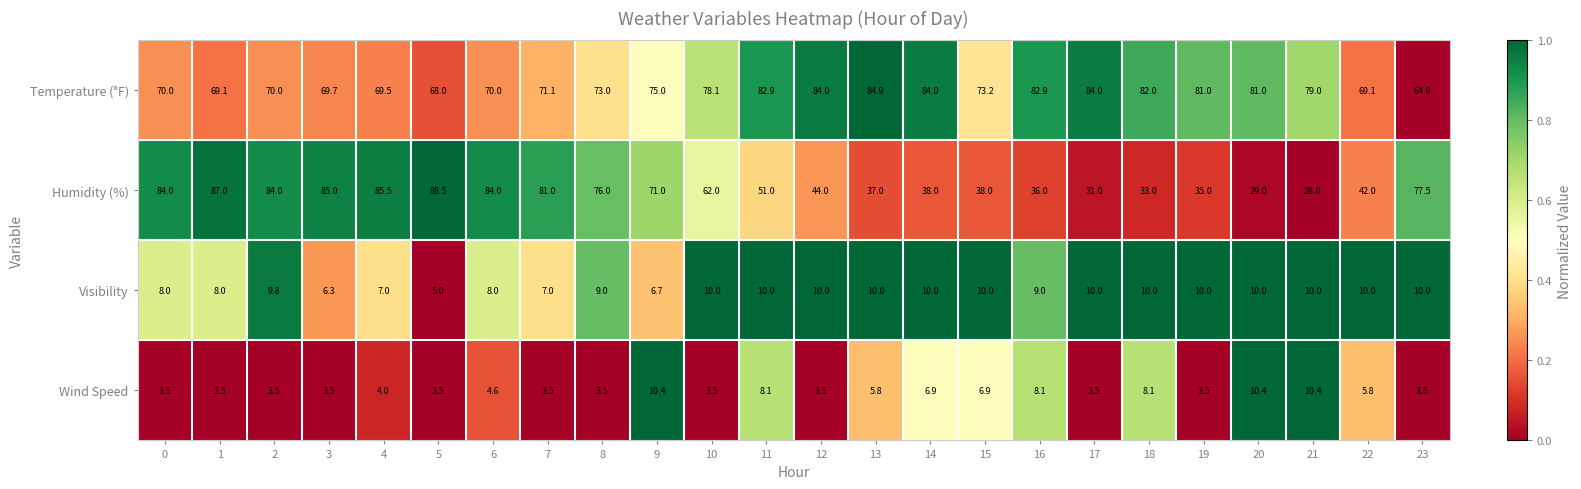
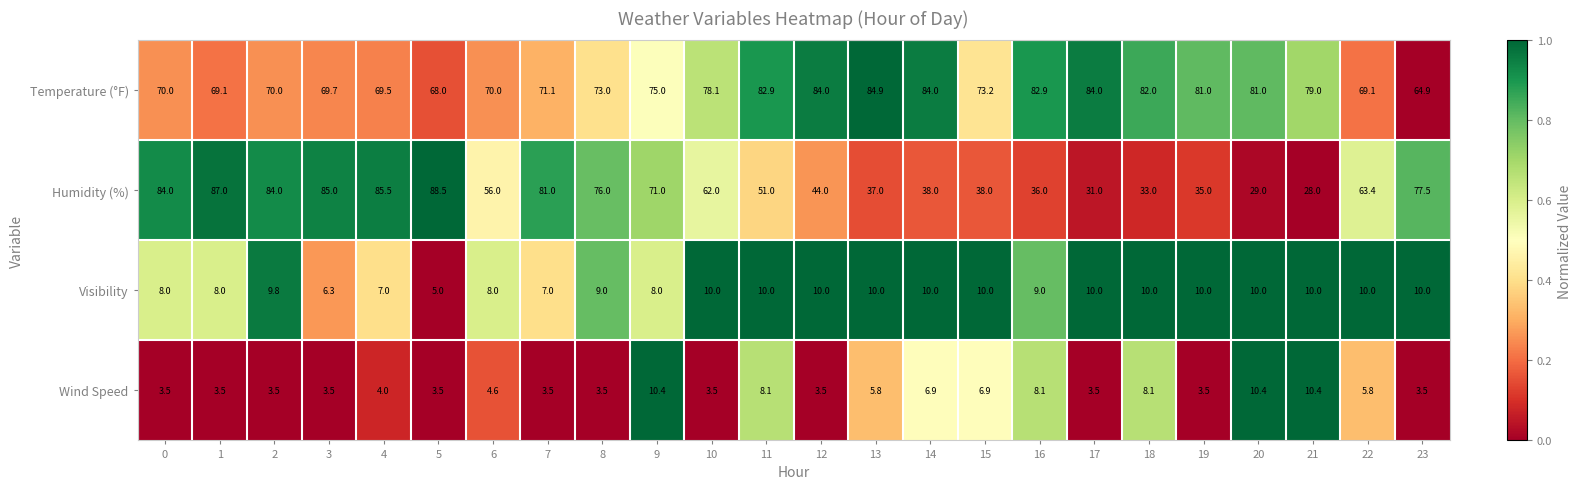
  {
    "Temperature (°F)": {
      "0": 70.0,
      "1": 69.1,
      "2": 70.0,
      "3": 69.7,
      "4": 69.5,
      "5": 68.0,
      "6": 70.0,
      "7": 71.1,
      "8": 73.0,
      "9": 75.0,
      "10": 78.1,
      "11": 82.9,
      "12": 84.0,
      "13": 84.9,
      "14": 84.0,
      "15": 73.2,
      "16": 82.9,
      "17": 84.0,
      "18": 82.0,
      "19": 81.0,
      "20": 81.0,
      "21": 79.0,
      "22": 69.1,
      "23": 64.9
    },
    "Humidity (%)": {
      "0": 84.0,
      "1": 87.0,
      "2": 84.0,
      "3": 85.0,
      "4": 85.5,
      "5": 88.5,
-     "6": 84.0,
+     "6": 56.0,
      "7": 81.0,
      "8": 76.0,
      "9": 71.0,
      "10": 62.0,
      "11": 51.0,
      "12": 44.0,
      "13": 37.0,
      "14": 38.0,
      "15": 38.0,
      "16": 36.0,
      "17": 31.0,
      "18": 33.0,
      "19": 35.0,
      "20": 29.0,
      "21": 28.0,
-     "22": 42.0,
+     "22": 63.4,
      "23": 77.5
    },
    "Visibility": {
      "0": 8.0,
      "1": 8.0,
      "2": 9.8,
      "3": 6.3,
      "4": 7.0,
      "5": 5.0,
      "6": 8.0,
      "7": 7.0,
      "8": 9.0,
-     "9": 6.7,
+     "9": 8.0,
      "10": 10.0,
      "11": 10.0,
      "12": 10.0,
      "13": 10.0,
      "14": 10.0,
      "15": 10.0,
      "16": 9.0,
      "17": 10.0,
      "18": 10.0,
      "19": 10.0,
      "20": 10.0,
      "21": 10.0,
      "22": 10.0,
      "23": 10.0
    },
    "Wind Speed": {
      "0": 3.5,
      "1": 3.5,
      "2": 3.5,
      "3": 3.5,
      "4": 4.0,
      "5": 3.5,
      "6": 4.6,
      "7": 3.5,
      "8": 3.5,
      "9": 10.4,
      "10": 3.5,
      "11": 8.1,
      "12": 3.5,
      "13": 5.8,
      "14": 6.9,
      "15": 6.9,
      "16": 8.1,
      "17": 3.5,
      "18": 8.1,
      "19": 3.5,
      "20": 10.4,
      "21": 10.4,
      "22": 5.8,
      "23": 3.5
    }
  }
